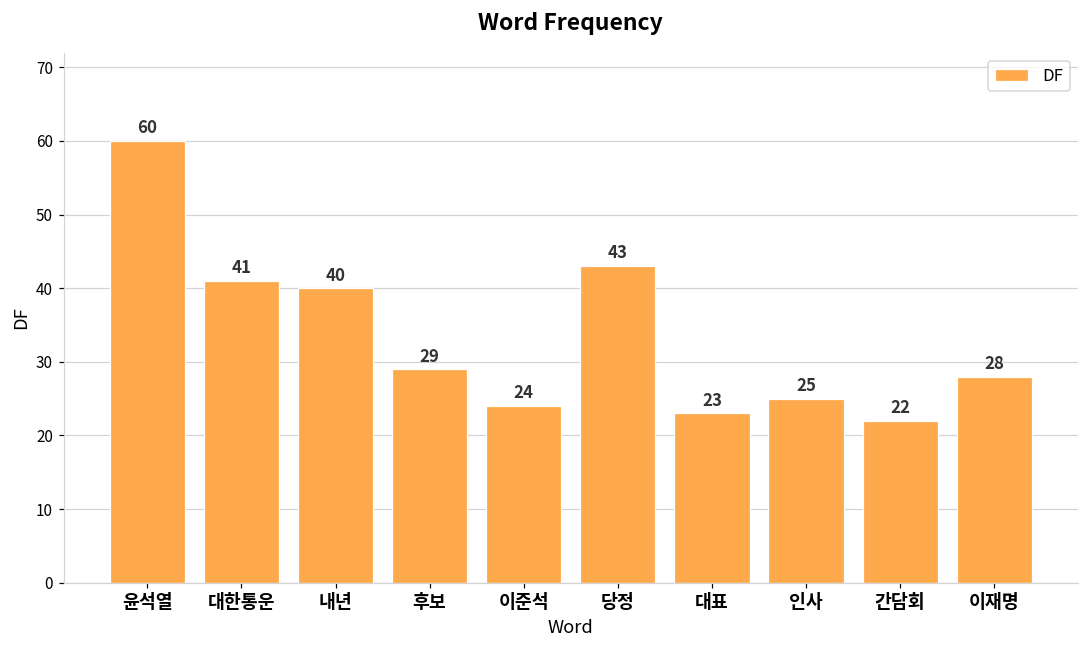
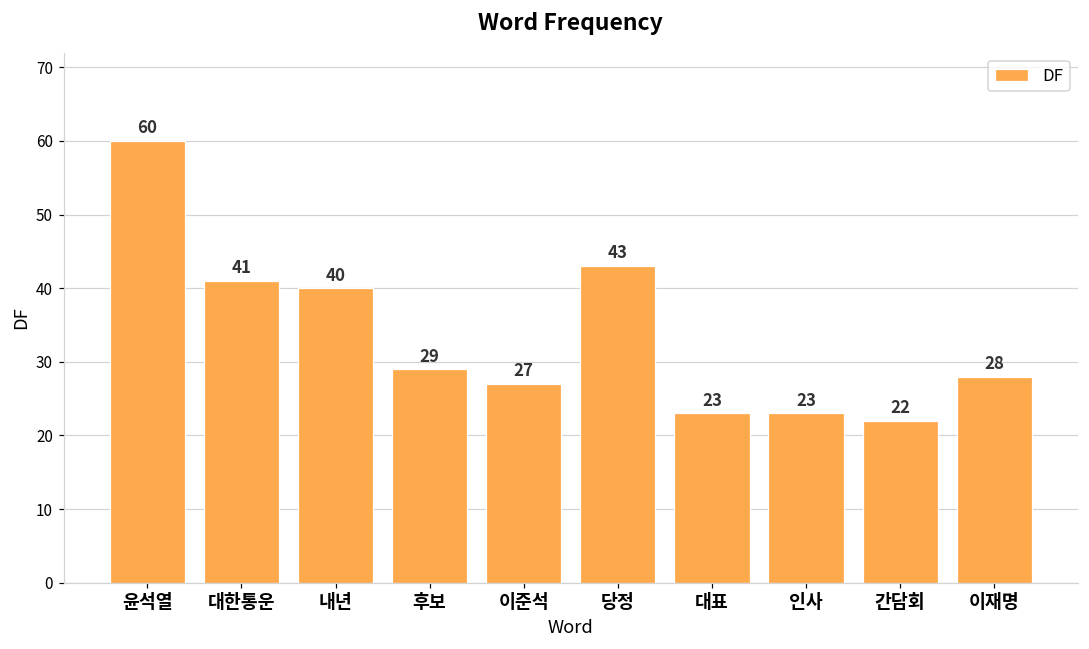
  {
    "윤석열": 60,
    "대한통운": 41,
    "내년": 40,
    "후보": 29,
-   "이준석": 24,
+   "이준석": 27,
    "당정": 43,
    "대표": 23,
-   "인사": 25,
+   "인사": 23,
    "간담회": 22,
    "이재명": 28
  }
